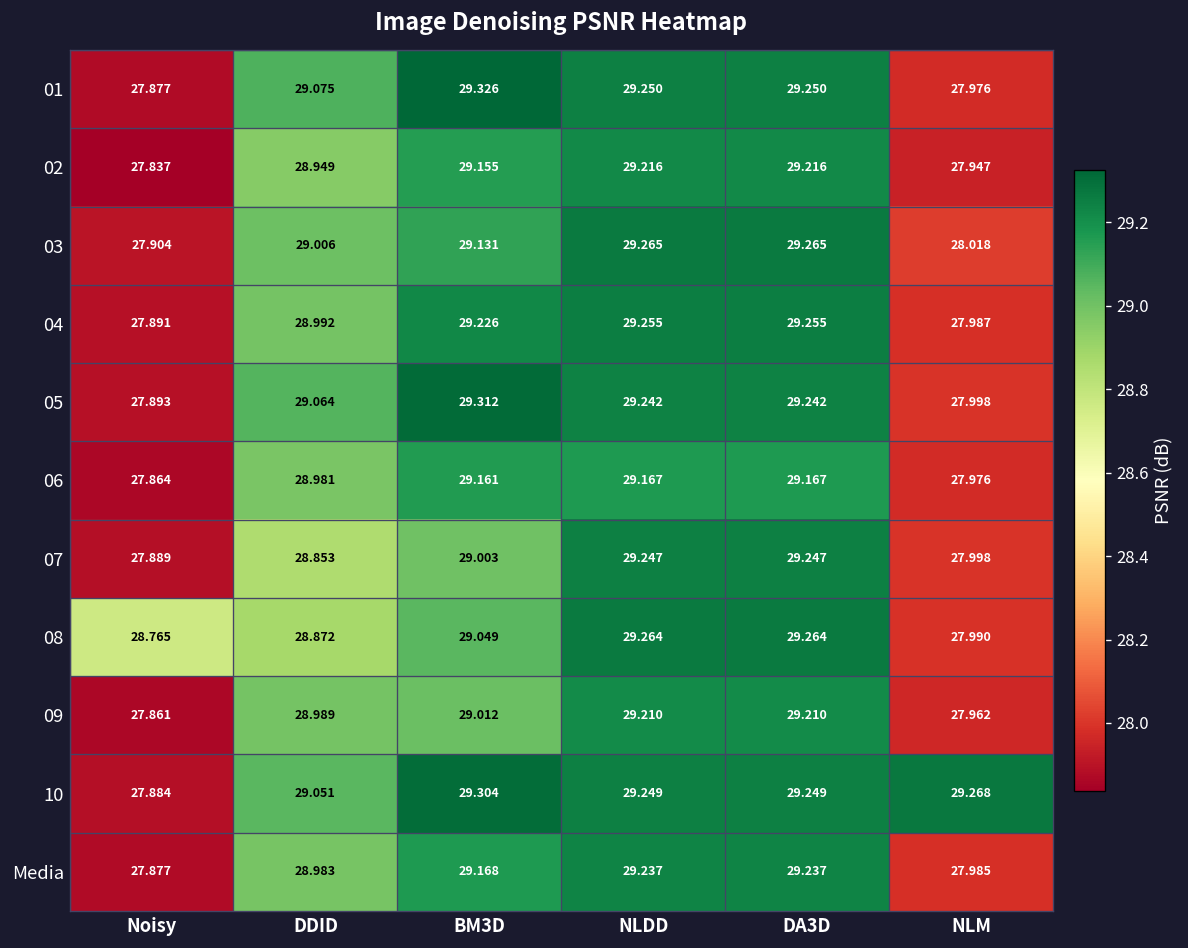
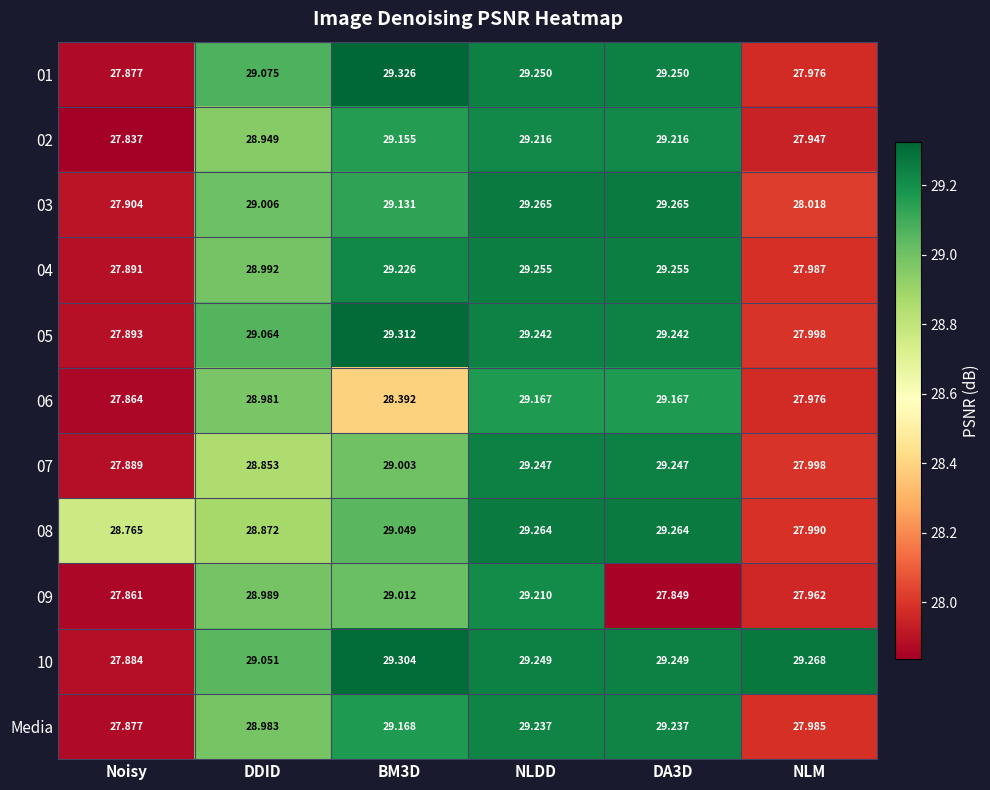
  {
    "01": {
      "Noisy": 27.877,
      "DDID": 29.075,
      "BM3D": 29.326,
      "NLDD": 29.250,
      "DA3D": 29.250,
      "NLM": 27.976
    },
    "02": {
      "Noisy": 27.837,
      "DDID": 28.949,
      "BM3D": 29.155,
      "NLDD": 29.216,
      "DA3D": 29.216,
      "NLM": 27.947
    },
    "03": {
      "Noisy": 27.904,
      "DDID": 29.006,
      "BM3D": 29.131,
      "NLDD": 29.265,
      "DA3D": 29.265,
      "NLM": 28.018
    },
    "04": {
      "Noisy": 27.891,
      "DDID": 28.992,
      "BM3D": 29.226,
      "NLDD": 29.255,
      "DA3D": 29.255,
      "NLM": 27.987
    },
    "05": {
      "Noisy": 27.893,
      "DDID": 29.064,
      "BM3D": 29.312,
      "NLDD": 29.242,
      "DA3D": 29.242,
      "NLM": 27.998
    },
    "06": {
      "Noisy": 27.864,
      "DDID": 28.981,
-     "BM3D": 29.161,
+     "BM3D": 28.392,
      "NLDD": 29.167,
      "DA3D": 29.167,
      "NLM": 27.976
    },
    "07": {
      "Noisy": 27.889,
      "DDID": 28.853,
      "BM3D": 29.003,
      "NLDD": 29.247,
      "DA3D": 29.247,
      "NLM": 27.998
    },
    "08": {
      "Noisy": 28.765,
      "DDID": 28.872,
      "BM3D": 29.049,
      "NLDD": 29.264,
      "DA3D": 29.264,
      "NLM": 27.990
    },
    "09": {
      "Noisy": 27.861,
      "DDID": 28.989,
      "BM3D": 29.012,
      "NLDD": 29.210,
-     "DA3D": 29.210,
+     "DA3D": 27.849,
      "NLM": 27.962
    },
    "10": {
      "Noisy": 27.884,
      "DDID": 29.051,
      "BM3D": 29.304,
      "NLDD": 29.249,
      "DA3D": 29.249,
      "NLM": 29.268
    },
    "Media": {
      "Noisy": 27.877,
      "DDID": 28.983,
      "BM3D": 29.168,
      "NLDD": 29.237,
      "DA3D": 29.237,
      "NLM": 27.985
    }
  }
